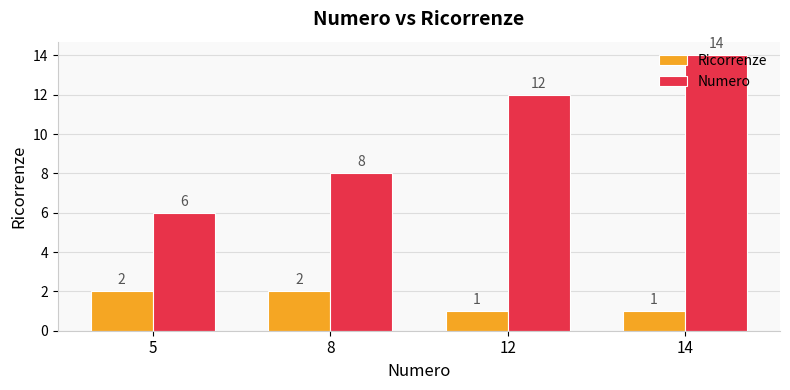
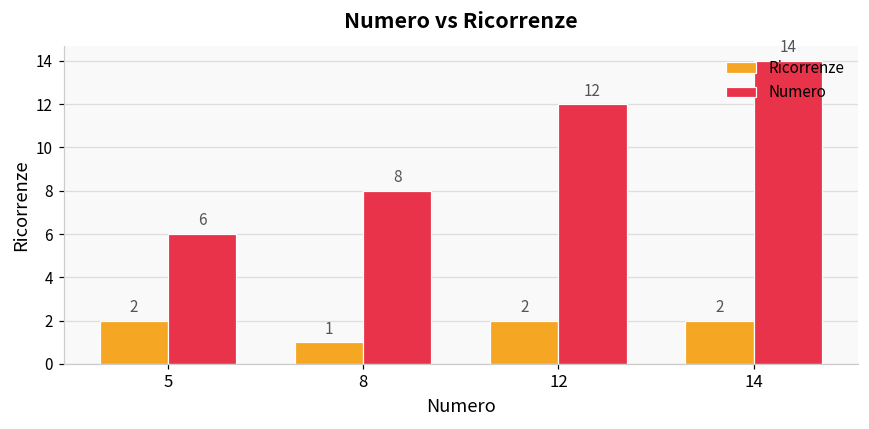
  {
    "Ricorrenze": {
      "5": 2,
-     "8": 2,
-     "12": 1,
-     "14": 1
+     "8": 1,
+     "12": 2,
+     "14": 2
    },
    "Numero": {
      "5": 6,
      "8": 8,
      "12": 12,
      "14": 14
    }
  }
